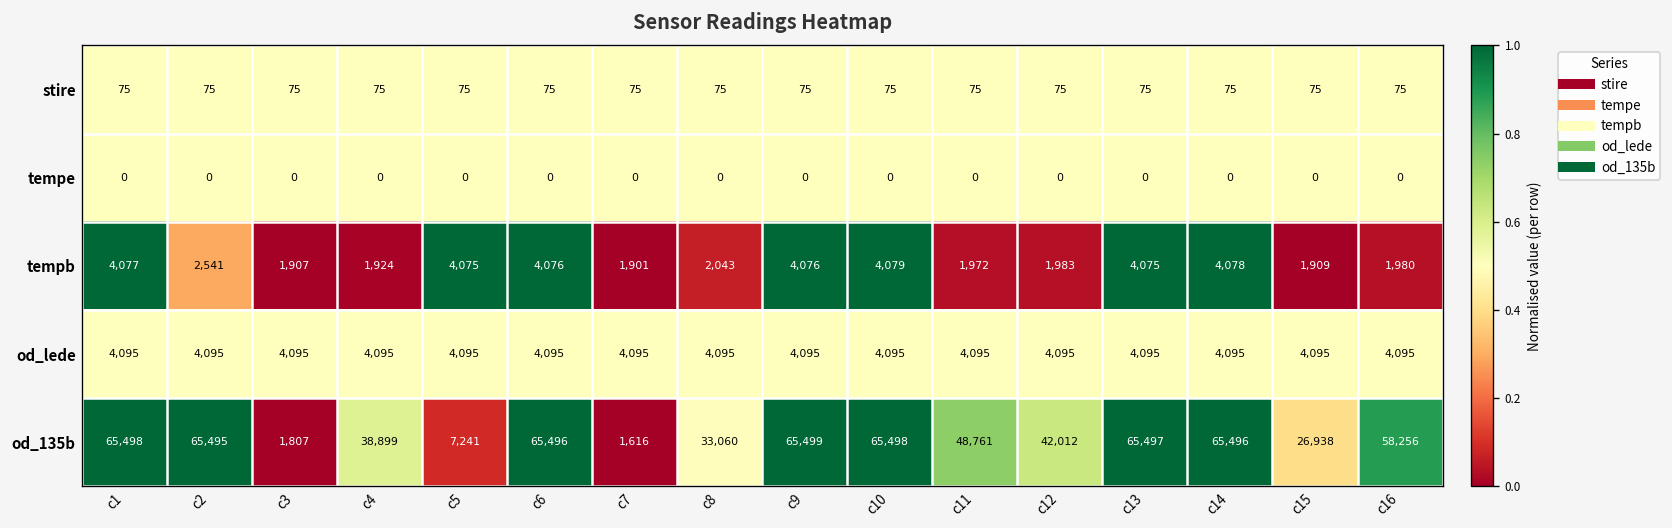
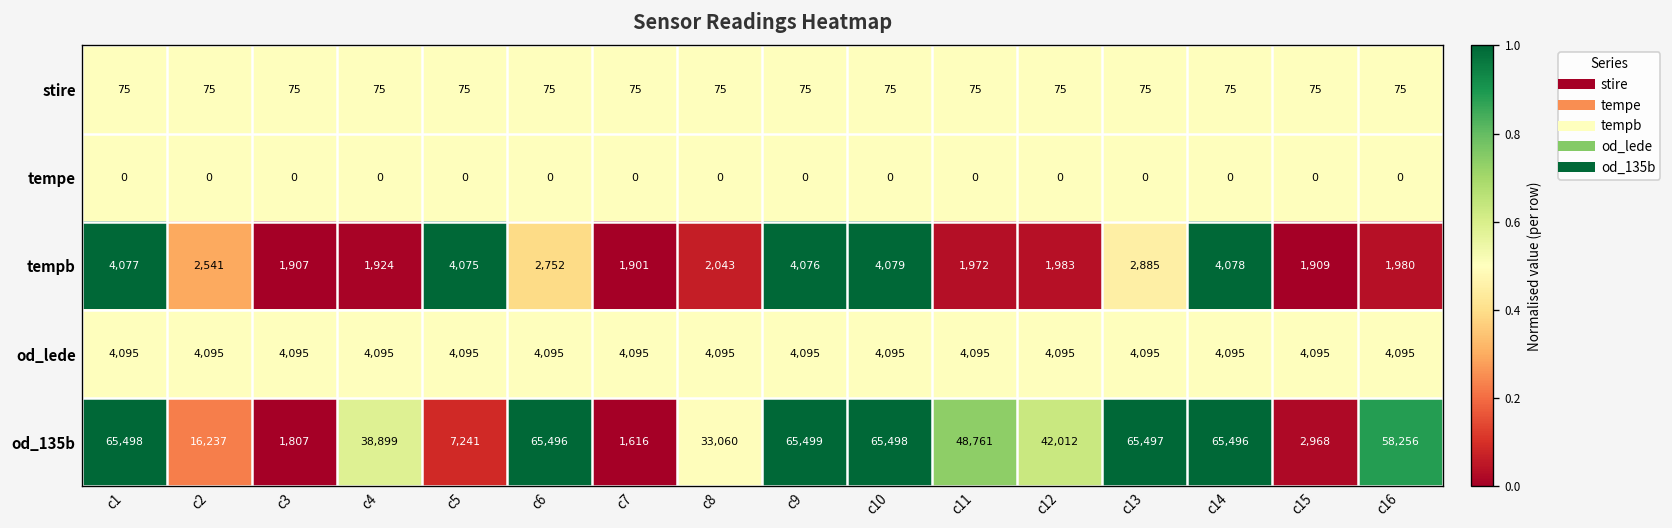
  {
    "stire": {
      "c1": "75",
      "c2": "75",
      "c3": "75",
      "c4": "75",
      "c5": "75",
      "c6": "75",
      "c7": "75",
      "c8": "75",
      "c9": "75",
      "c10": "75",
      "c11": "75",
      "c12": "75",
      "c13": "75",
      "c14": "75",
      "c15": "75",
      "c16": "75"
    },
    "tempe": {
      "c1": "0",
      "c2": "0",
      "c3": "0",
      "c4": "0",
      "c5": "0",
      "c6": "0",
      "c7": "0",
      "c8": "0",
      "c9": "0",
      "c10": "0",
      "c11": "0",
      "c12": "0",
      "c13": "0",
      "c14": "0",
      "c15": "0",
      "c16": "0"
    },
    "tempb": {
      "c1": "4,077",
      "c2": "2,541",
      "c3": "1,907",
      "c4": "1,924",
      "c5": "4,075",
-     "c6": "4,076",
+     "c6": "2,752",
      "c7": "1,901",
      "c8": "2,043",
      "c9": "4,076",
      "c10": "4,079",
      "c11": "1,972",
      "c12": "1,983",
-     "c13": "4,075",
+     "c13": "2,885",
      "c14": "4,078",
      "c15": "1,909",
      "c16": "1,980"
    },
    "od_lede": {
      "c1": "4,095",
      "c2": "4,095",
      "c3": "4,095",
      "c4": "4,095",
      "c5": "4,095",
      "c6": "4,095",
      "c7": "4,095",
      "c8": "4,095",
      "c9": "4,095",
      "c10": "4,095",
      "c11": "4,095",
      "c12": "4,095",
      "c13": "4,095",
      "c14": "4,095",
      "c15": "4,095",
      "c16": "4,095"
    },
    "od_135b": {
      "c1": "65,498",
-     "c2": "65,495",
+     "c2": "16,237",
      "c3": "1,807",
      "c4": "38,899",
      "c5": "7,241",
      "c6": "65,496",
      "c7": "1,616",
      "c8": "33,060",
      "c9": "65,499",
      "c10": "65,498",
      "c11": "48,761",
      "c12": "42,012",
      "c13": "65,497",
      "c14": "65,496",
-     "c15": "26,938",
+     "c15": "2,968",
      "c16": "58,256"
    }
  }
